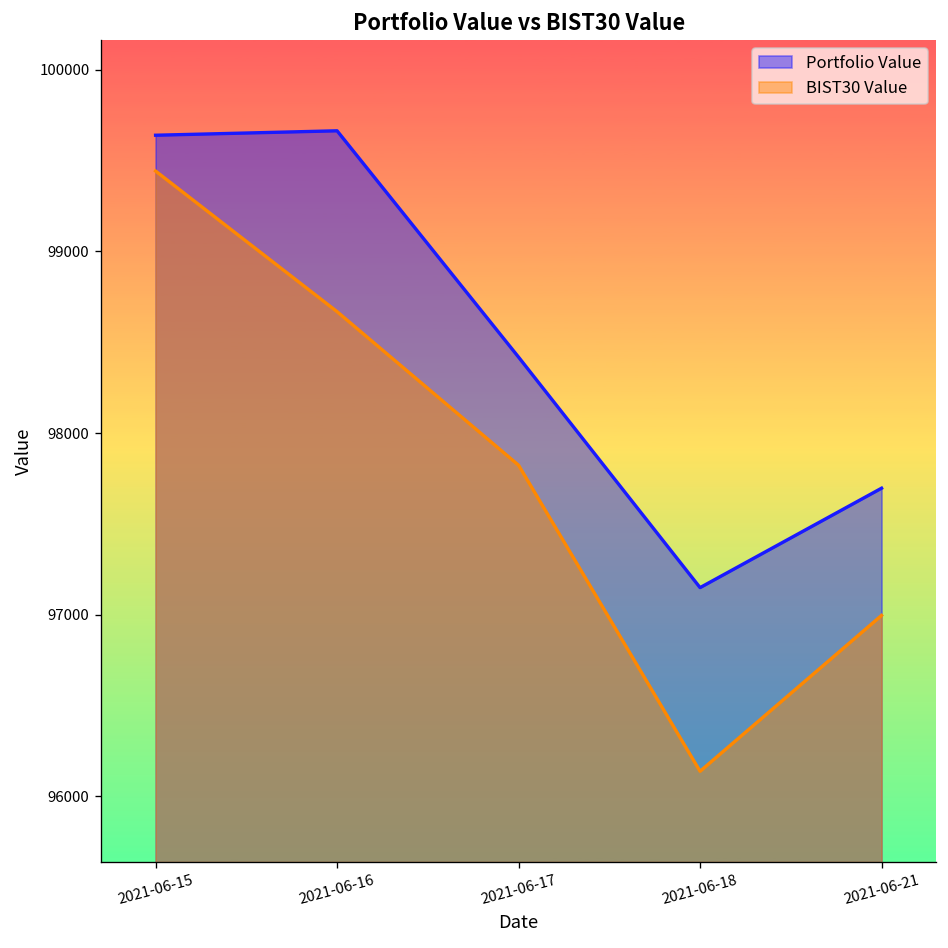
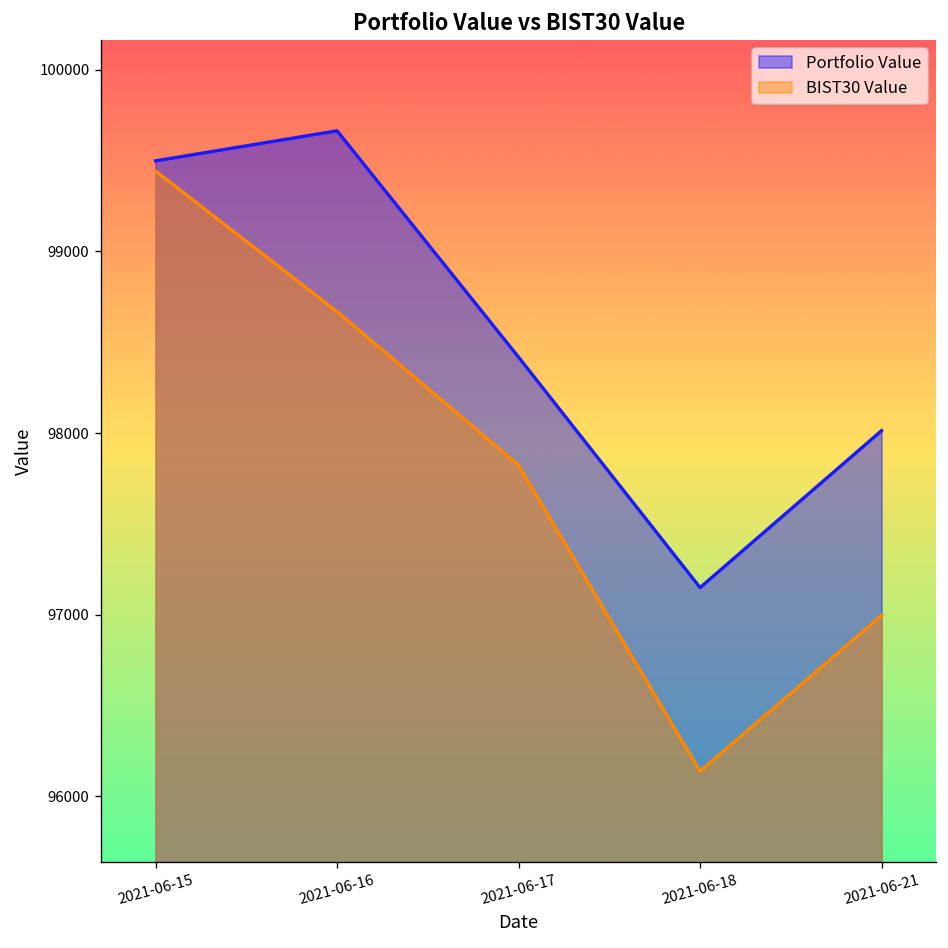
  {
    "Portfolio Value": {
-     "2021-06-15": 99640,
+     "2021-06-15": 99500,
      "2021-06-16": 99660,
      "2021-06-17": 98420,
      "2021-06-18": 97150,
-     "2021-06-21": 97700
+     "2021-06-21": 98010
    },
    "BIST30 Value": {
      "2021-06-15": 99440,
      "2021-06-16": 98670,
      "2021-06-17": 97820,
      "2021-06-18": 96140,
      "2021-06-21": 97000
    }
  }
